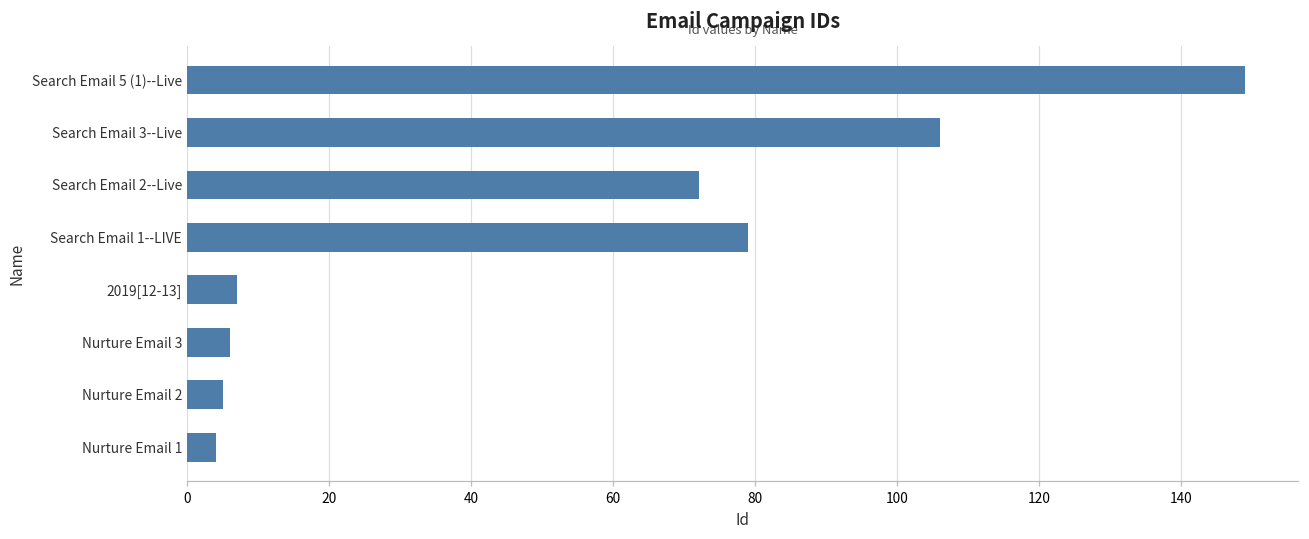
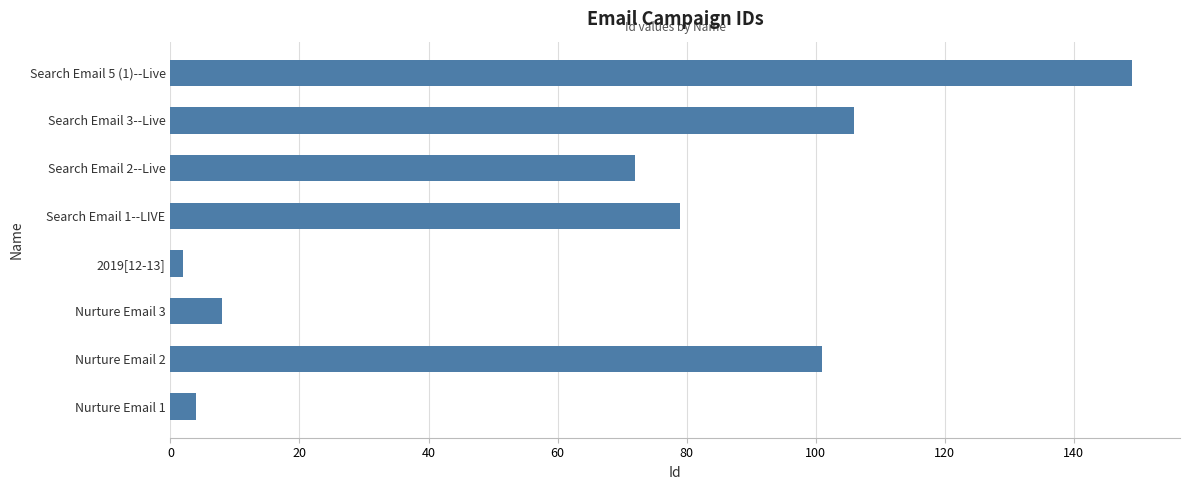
  {
    "Search Email 5 (1)--Live": 149,
    "Search Email 3--Live": 106,
    "Search Email 2--Live": 72,
    "Search Email 1--LIVE": 79,
-   "2019[12-13]": 7,
-   "Nurture Email 3": 6,
-   "Nurture Email 2": 5,
+   "2019[12-13]": 2,
+   "Nurture Email 3": 8,
+   "Nurture Email 2": 101,
    "Nurture Email 1": 4
  }
